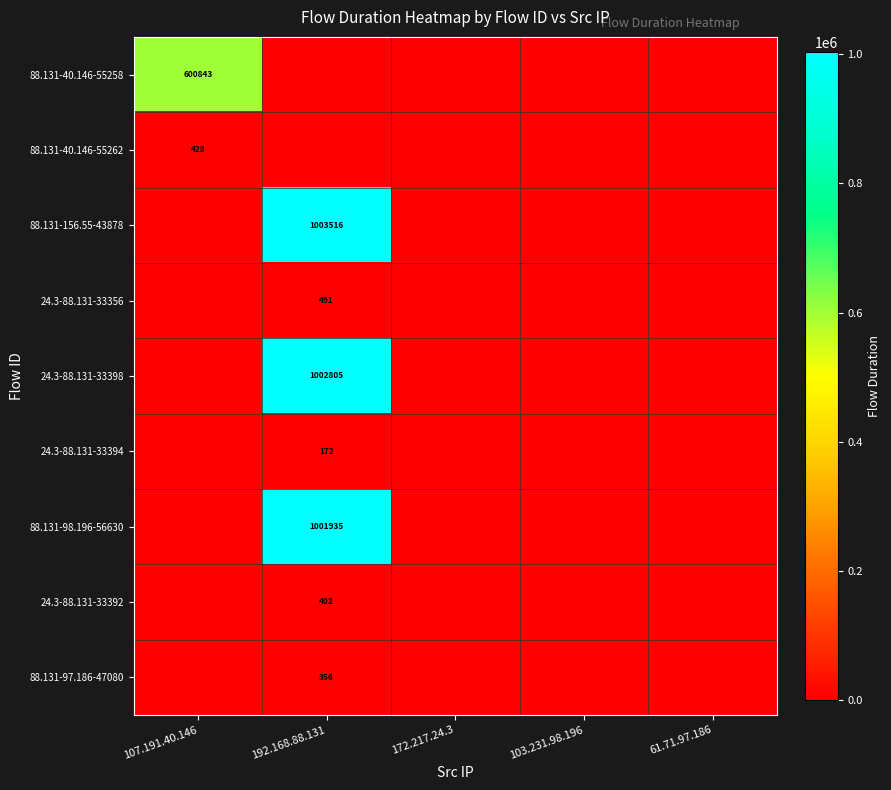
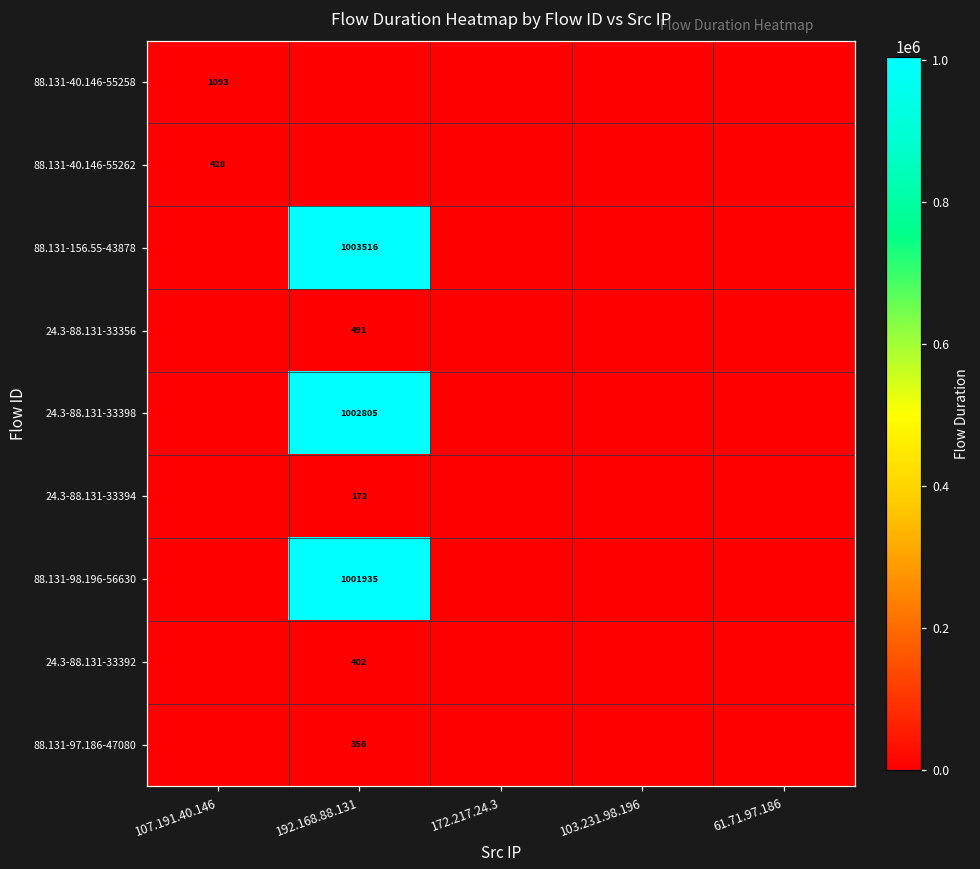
  {
    "88.131-40.146-55258": {
-     "107.191.40.146": 600843
+     "107.191.40.146": 1093
    },
    "88.131-40.146-55262": {
      "107.191.40.146": 428
    },
    "88.131-156.55-43878": {
      "192.168.88.131": 1003516
    },
    "24.3-88.131-33356": {
      "192.168.88.131": 491
    },
    "24.3-88.131-33398": {
      "192.168.88.131": 1002805
    },
    "24.3-88.131-33394": {
      "192.168.88.131": 172
    },
    "88.131-98.196-56630": {
      "192.168.88.131": 1001935
    },
    "24.3-88.131-33392": {
      "192.168.88.131": 402
    },
    "88.131-97.186-47080": {
      "192.168.88.131": 356
    }
  }
